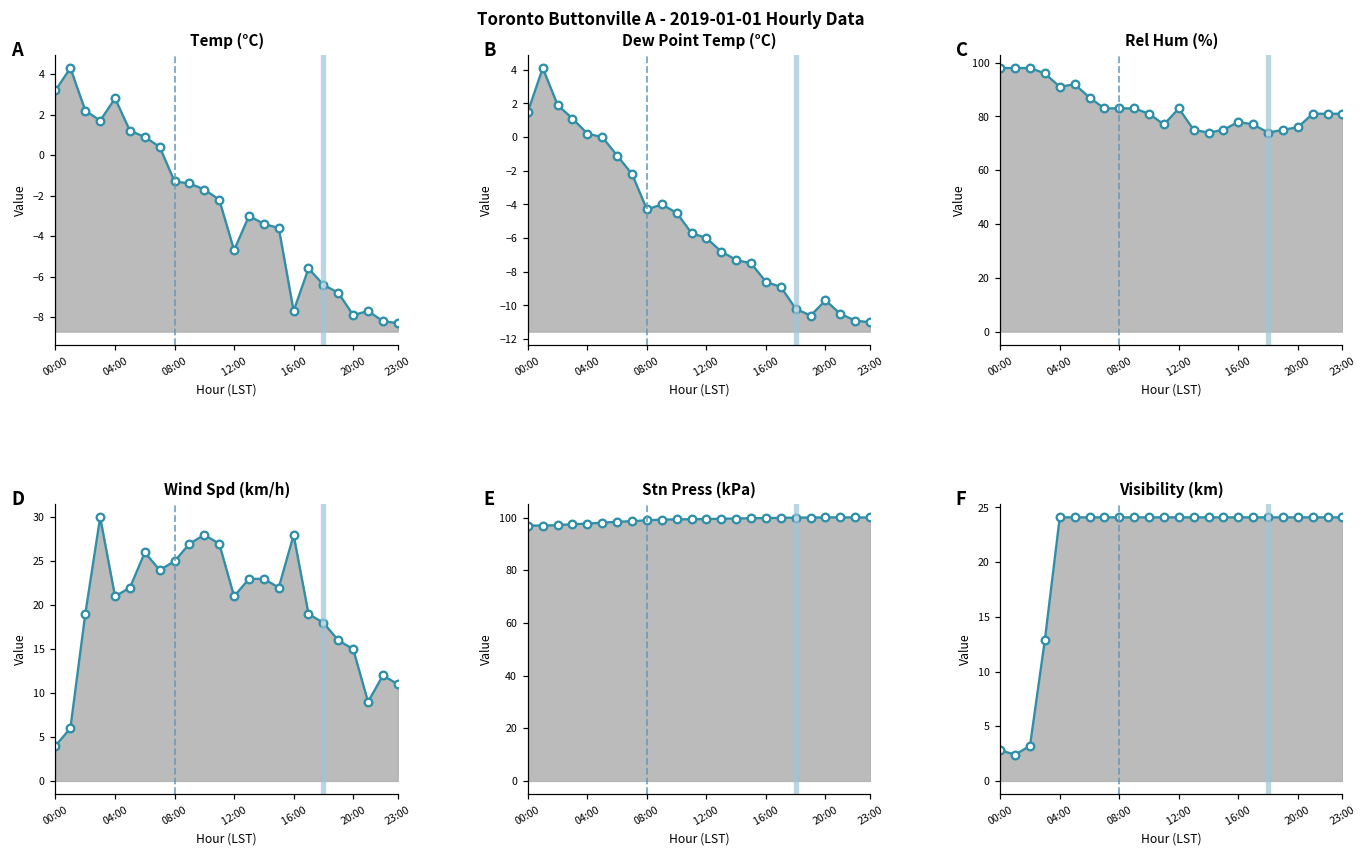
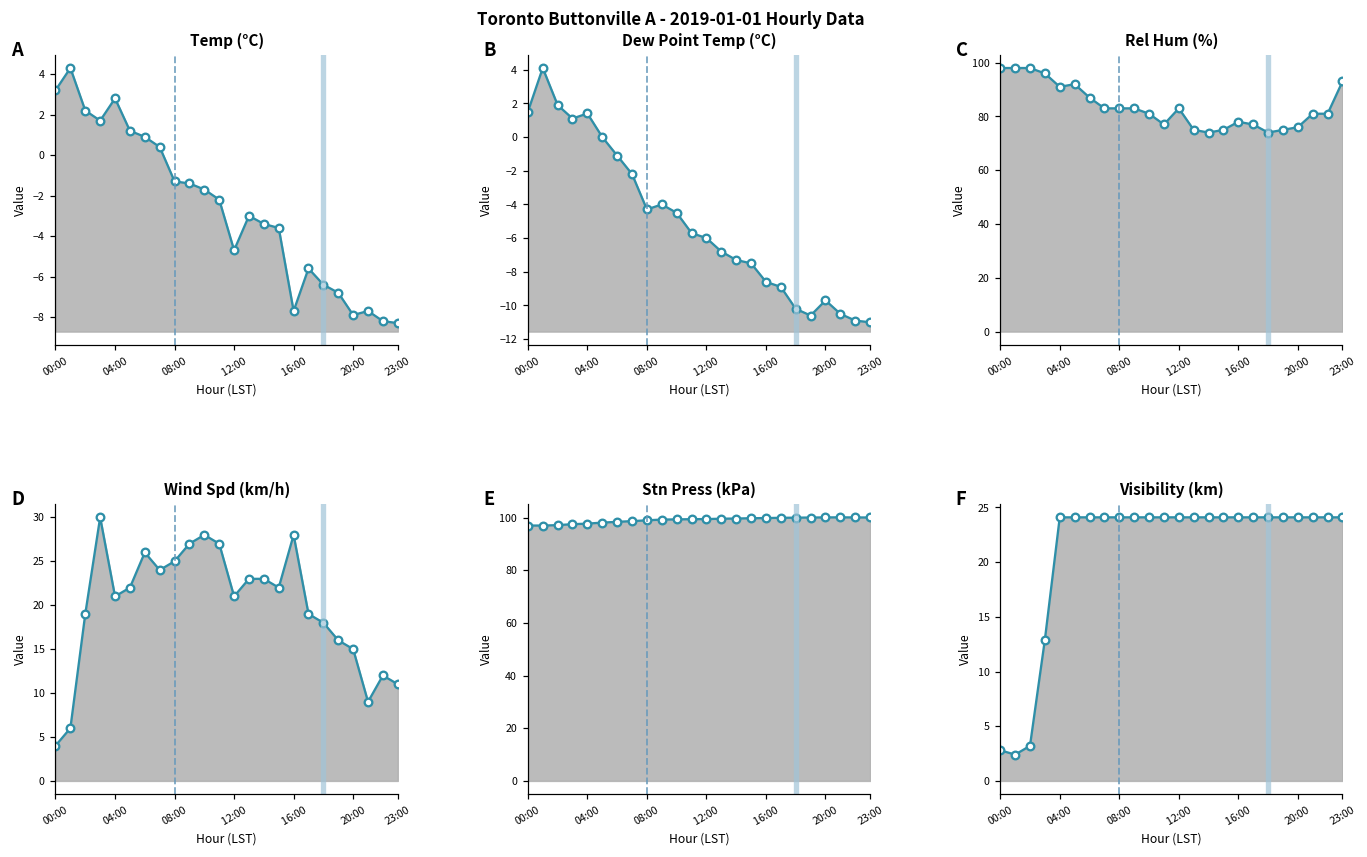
  {
    "Temp (°C)": {
      "00:00": 3.2,
      "04:00": 2.8,
      "08:00": -1.3,
      "12:00": -4.7,
      "16:00": -7.7,
      "20:00": -7.9,
      "23:00": -8.3
    },
    "Dew Point Temp (°C)": {
      "00:00": 1.5,
-     "04:00": 0.2,
+     "04:00": 1.4,
      "08:00": -4.3,
      "12:00": -6.0,
      "16:00": -8.6,
      "20:00": -9.7,
      "23:00": -11.0
    },
    "Rel Hum (%)": {
      "00:00": 98,
      "04:00": 91,
      "08:00": 83,
      "12:00": 83,
      "16:00": 78,
      "20:00": 76,
-     "23:00": 81
+     "23:00": 93
    },
    "Wind Spd (km/h)": {
      "00:00": 4,
      "04:00": 21,
      "08:00": 25,
      "12:00": 21,
      "16:00": 28,
      "20:00": 15,
      "23:00": 11
    },
    "Stn Press (kPa)": {
      "00:00": 97,
      "04:00": 98,
      "08:00": 99,
      "12:00": 99,
      "16:00": 100,
      "20:00": 100,
      "23:00": 100
    },
    "Visibility (km)": {
      "00:00": 3,
      "04:00": 24,
      "08:00": 24,
      "12:00": 24,
      "16:00": 24,
      "20:00": 24,
      "23:00": 24
    }
  }
